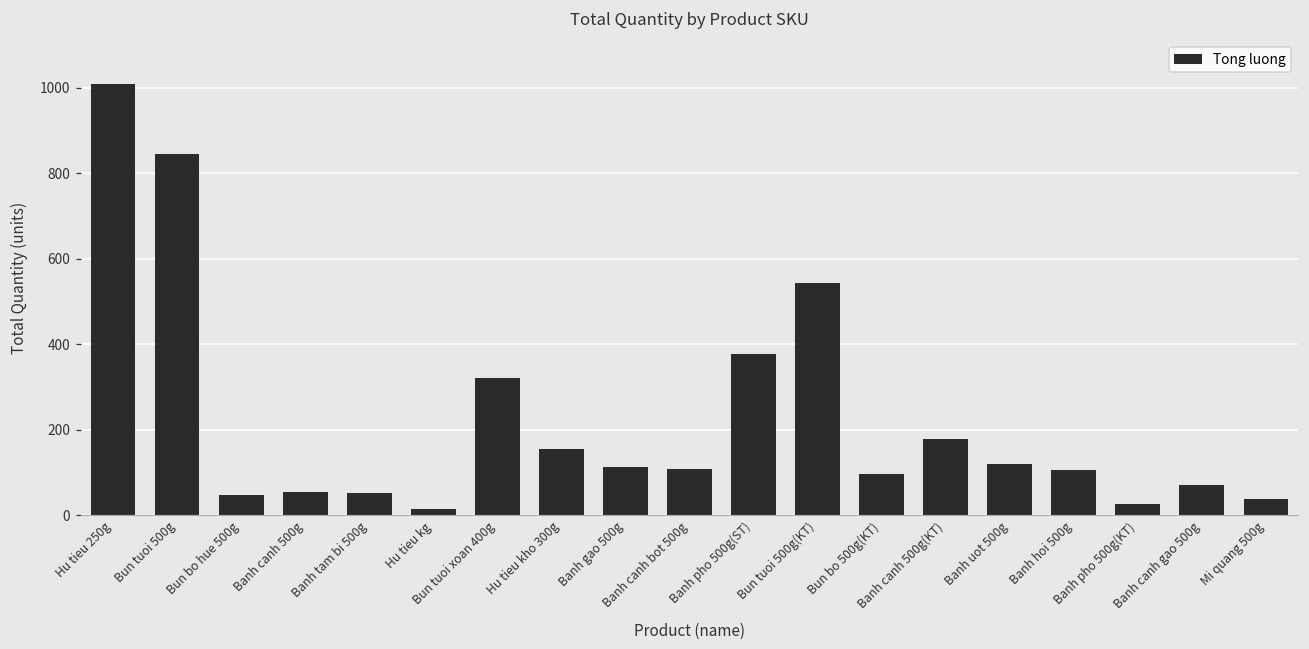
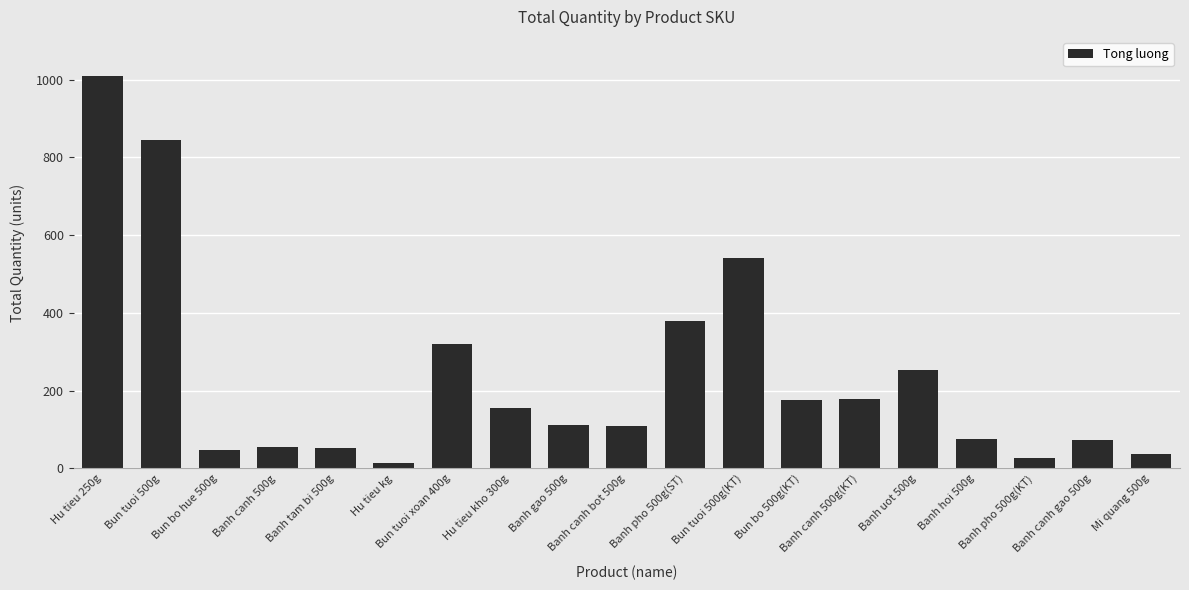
  {
    "Hu tieu 250g": 1010,
    "Bun tuoi 500g": 840,
    "Bun bo hue 500g": 50,
    "Banh canh 500g": 50,
    "Banh tam bi 500g": 50,
    "Hu tieu kg": 20,
    "Bun tuoi xoan 400g": 320,
    "Hu tieu kho 300g": 160,
    "Banh gao 500g": 110,
    "Banh canh bot 500g": 110,
    "Banh pho 500g(ST)": 380,
    "Bun tuoi 500g(KT)": 540,
-   "Bun bo 500g(KT)": 100,
+   "Bun bo 500g(KT)": 180,
    "Banh canh 500g(KT)": 180,
-   "Banh uot 500g": 120,
-   "Banh hoi 500g": 110,
+   "Banh uot 500g": 250,
+   "Banh hoi 500g": 80,
    "Banh pho 500g(KT)": 30,
    "Banh canh gao 500g": 70,
    "Mi quang 500g": 40
  }
